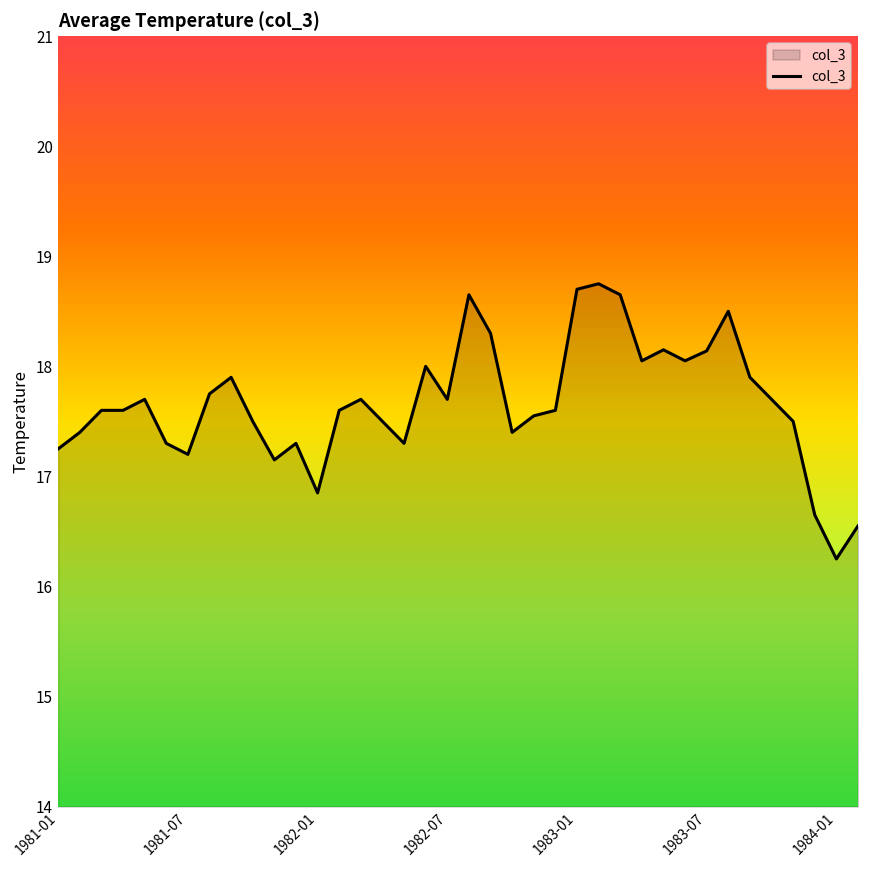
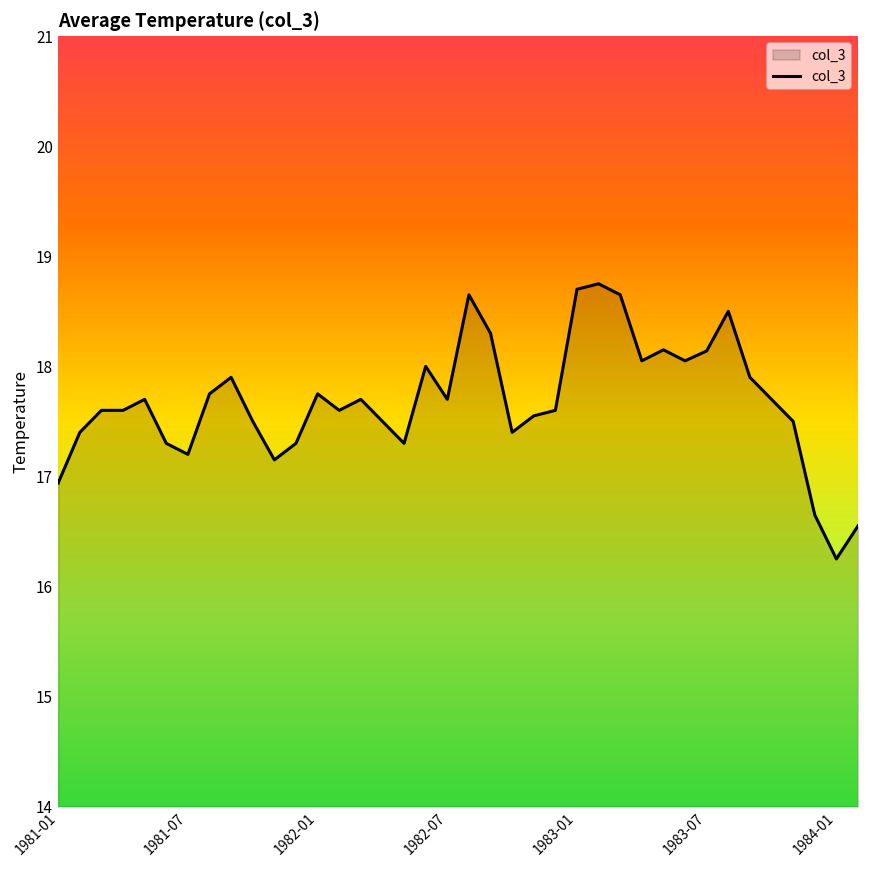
  {
-   "1981-01": 17.25,
+   "1981-01": 16.94,
    "1981-07": 17.20,
-   "1982-01": 16.85,
+   "1982-01": 17.75,
    "1982-07": 17.70,
    "1983-01": 18.70,
    "1983-07": 18.14,
    "1984-01": 16.25
  }
